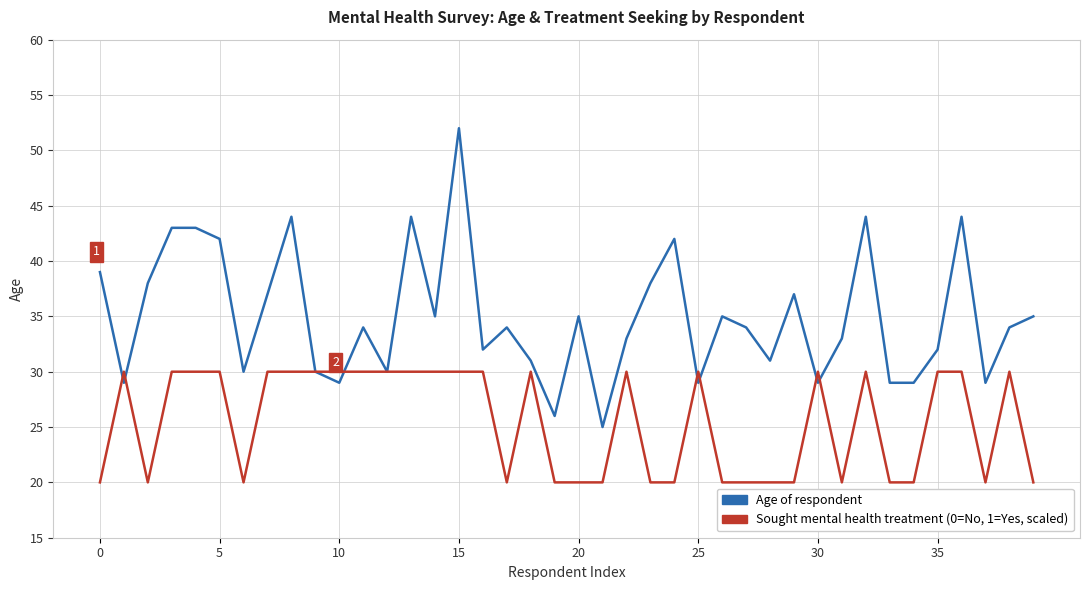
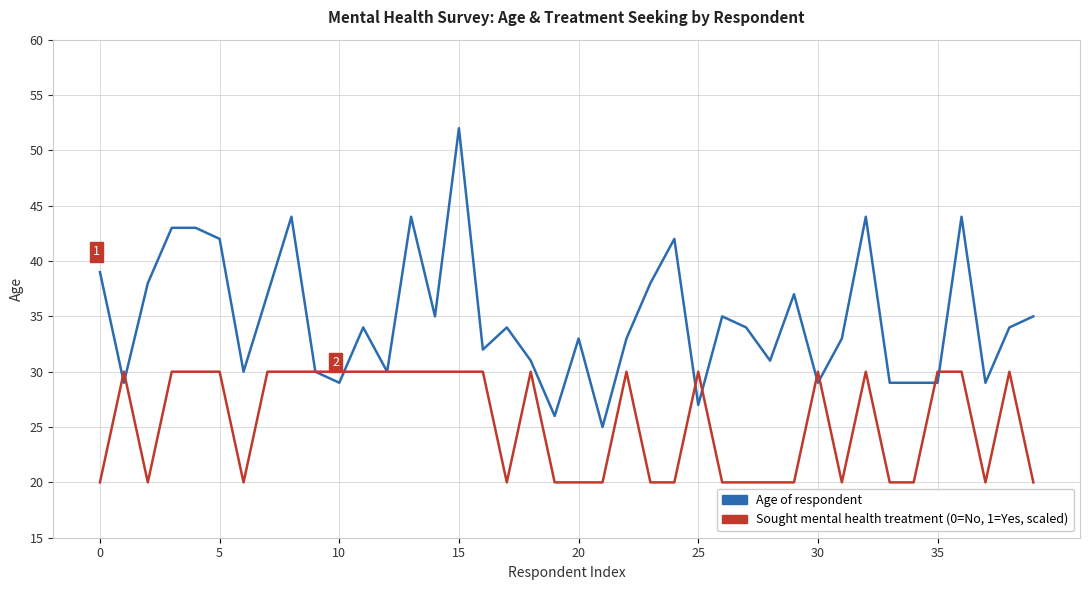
  {
    "Age of respondent": {
      "5": 42,
      "10": 29,
      "15": 52,
-     "20": 35,
-     "25": 29,
+     "20": 33,
+     "25": 27,
      "30": 29,
-     "35": 32
+     "35": 29
    }
  }
